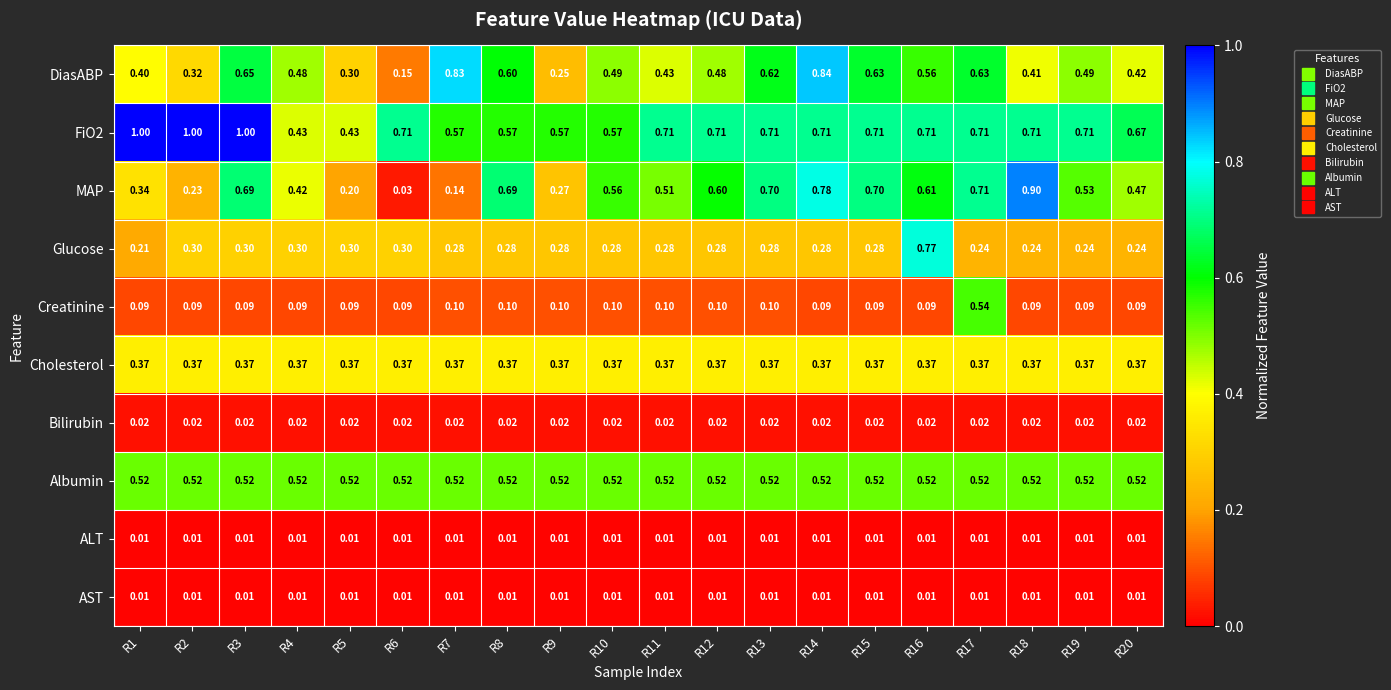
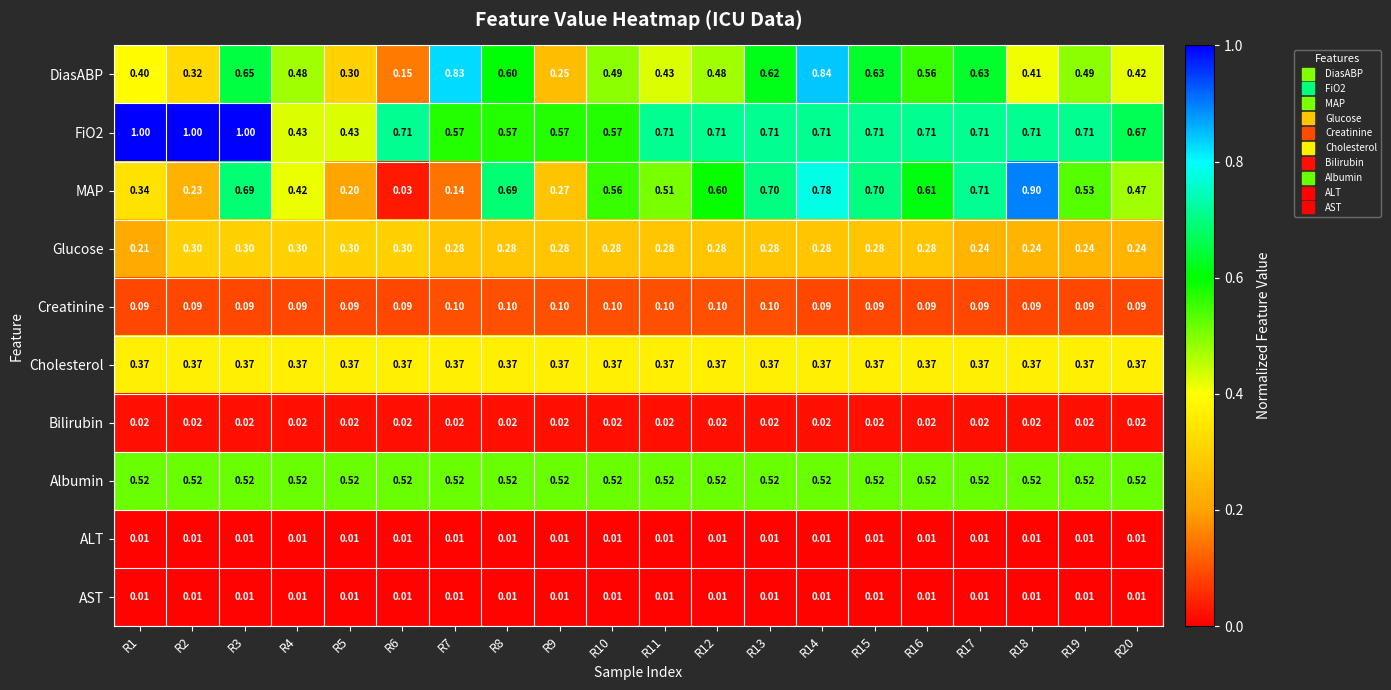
  {
    "DiasABP": {
      "R1": 0.40,
      "R2": 0.32,
      "R3": 0.65,
      "R4": 0.48,
      "R5": 0.30,
      "R6": 0.15,
      "R7": 0.83,
      "R8": 0.60,
      "R9": 0.25,
      "R10": 0.49,
      "R11": 0.43,
      "R12": 0.48,
      "R13": 0.62,
      "R14": 0.84,
      "R15": 0.63,
      "R16": 0.56,
      "R17": 0.63,
      "R18": 0.41,
      "R19": 0.49,
      "R20": 0.42
    },
    "FiO2": {
      "R1": 1.00,
      "R2": 1.00,
      "R3": 1.00,
      "R4": 0.43,
      "R5": 0.43,
      "R6": 0.71,
      "R7": 0.57,
      "R8": 0.57,
      "R9": 0.57,
      "R10": 0.57,
      "R11": 0.71,
      "R12": 0.71,
      "R13": 0.71,
      "R14": 0.71,
      "R15": 0.71,
      "R16": 0.71,
      "R17": 0.71,
      "R18": 0.71,
      "R19": 0.71,
      "R20": 0.67
    },
    "MAP": {
      "R1": 0.34,
      "R2": 0.23,
      "R3": 0.69,
      "R4": 0.42,
      "R5": 0.20,
      "R6": 0.03,
      "R7": 0.14,
      "R8": 0.69,
      "R9": 0.27,
      "R10": 0.56,
      "R11": 0.51,
      "R12": 0.60,
      "R13": 0.70,
      "R14": 0.78,
      "R15": 0.70,
      "R16": 0.61,
      "R17": 0.71,
      "R18": 0.90,
      "R19": 0.53,
      "R20": 0.47
    },
    "Glucose": {
      "R1": 0.21,
      "R2": 0.30,
      "R3": 0.30,
      "R4": 0.30,
      "R5": 0.30,
      "R6": 0.30,
      "R7": 0.28,
      "R8": 0.28,
      "R9": 0.28,
      "R10": 0.28,
      "R11": 0.28,
      "R12": 0.28,
      "R13": 0.28,
      "R14": 0.28,
      "R15": 0.28,
-     "R16": 0.77,
+     "R16": 0.28,
      "R17": 0.24,
      "R18": 0.24,
      "R19": 0.24,
      "R20": 0.24
    },
    "Creatinine": {
      "R1": 0.09,
      "R2": 0.09,
      "R3": 0.09,
      "R4": 0.09,
      "R5": 0.09,
      "R6": 0.09,
      "R7": 0.10,
      "R8": 0.10,
      "R9": 0.10,
      "R10": 0.10,
      "R11": 0.10,
      "R12": 0.10,
      "R13": 0.10,
      "R14": 0.09,
      "R15": 0.09,
      "R16": 0.09,
-     "R17": 0.54,
+     "R17": 0.09,
      "R18": 0.09,
      "R19": 0.09,
      "R20": 0.09
    },
    "Cholesterol": {
      "R1": 0.37,
      "R2": 0.37,
      "R3": 0.37,
      "R4": 0.37,
      "R5": 0.37,
      "R6": 0.37,
      "R7": 0.37,
      "R8": 0.37,
      "R9": 0.37,
      "R10": 0.37,
      "R11": 0.37,
      "R12": 0.37,
      "R13": 0.37,
      "R14": 0.37,
      "R15": 0.37,
      "R16": 0.37,
      "R17": 0.37,
      "R18": 0.37,
      "R19": 0.37,
      "R20": 0.37
    },
    "Bilirubin": {
      "R1": 0.02,
      "R2": 0.02,
      "R3": 0.02,
      "R4": 0.02,
      "R5": 0.02,
      "R6": 0.02,
      "R7": 0.02,
      "R8": 0.02,
      "R9": 0.02,
      "R10": 0.02,
      "R11": 0.02,
      "R12": 0.02,
      "R13": 0.02,
      "R14": 0.02,
      "R15": 0.02,
      "R16": 0.02,
      "R17": 0.02,
      "R18": 0.02,
      "R19": 0.02,
      "R20": 0.02
    },
    "Albumin": {
      "R1": 0.52,
      "R2": 0.52,
      "R3": 0.52,
      "R4": 0.52,
      "R5": 0.52,
      "R6": 0.52,
      "R7": 0.52,
      "R8": 0.52,
      "R9": 0.52,
      "R10": 0.52,
      "R11": 0.52,
      "R12": 0.52,
      "R13": 0.52,
      "R14": 0.52,
      "R15": 0.52,
      "R16": 0.52,
      "R17": 0.52,
      "R18": 0.52,
      "R19": 0.52,
      "R20": 0.52
    },
    "ALT": {
      "R1": 0.01,
      "R2": 0.01,
      "R3": 0.01,
      "R4": 0.01,
      "R5": 0.01,
      "R6": 0.01,
      "R7": 0.01,
      "R8": 0.01,
      "R9": 0.01,
      "R10": 0.01,
      "R11": 0.01,
      "R12": 0.01,
      "R13": 0.01,
      "R14": 0.01,
      "R15": 0.01,
      "R16": 0.01,
      "R17": 0.01,
      "R18": 0.01,
      "R19": 0.01,
      "R20": 0.01
    },
    "AST": {
      "R1": 0.01,
      "R2": 0.01,
      "R3": 0.01,
      "R4": 0.01,
      "R5": 0.01,
      "R6": 0.01,
      "R7": 0.01,
      "R8": 0.01,
      "R9": 0.01,
      "R10": 0.01,
      "R11": 0.01,
      "R12": 0.01,
      "R13": 0.01,
      "R14": 0.01,
      "R15": 0.01,
      "R16": 0.01,
      "R17": 0.01,
      "R18": 0.01,
      "R19": 0.01,
      "R20": 0.01
    }
  }
